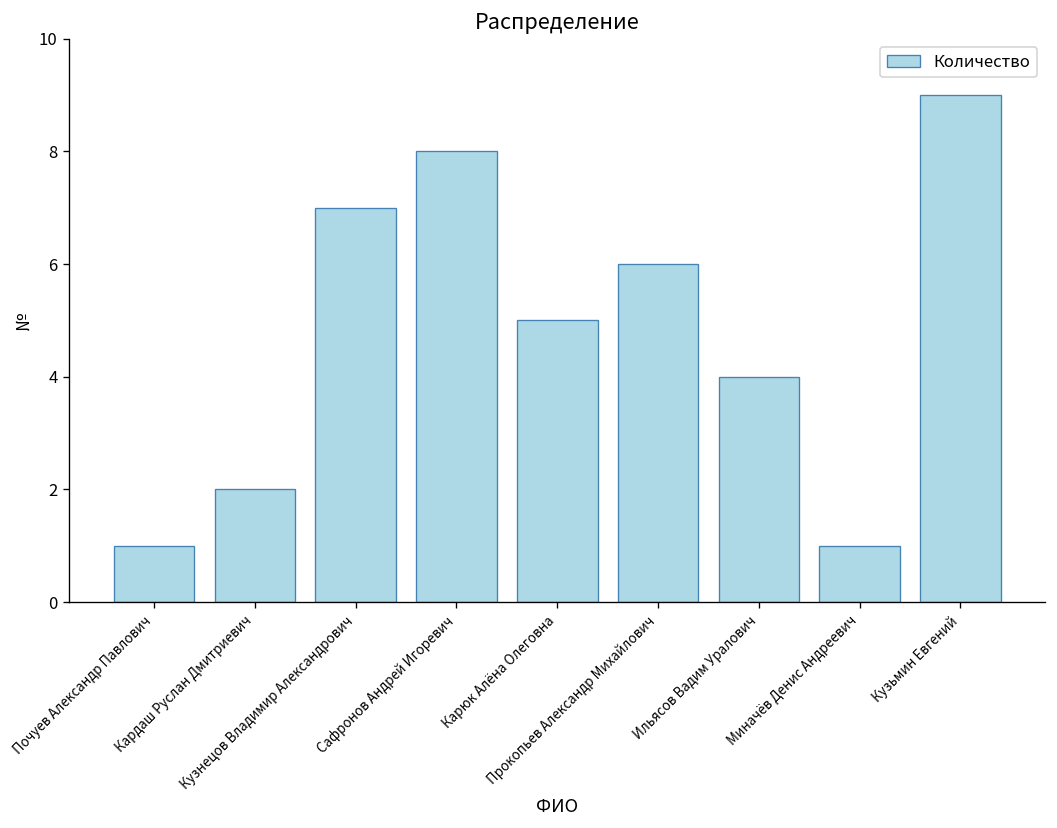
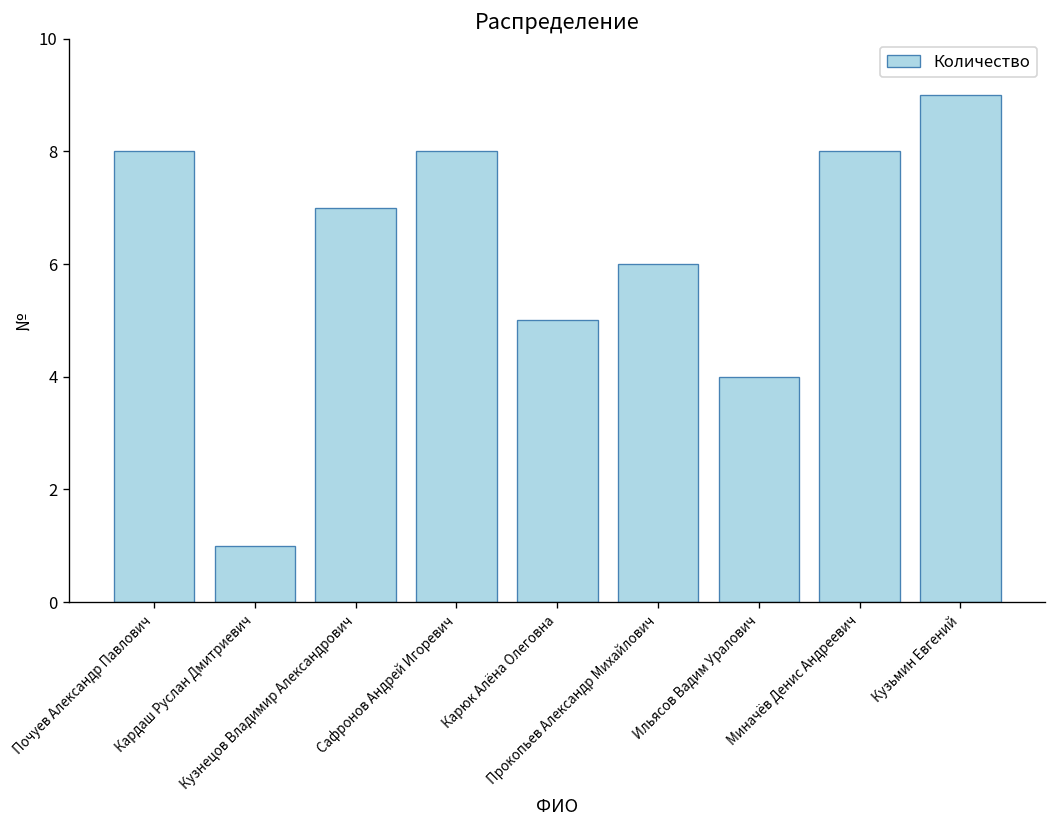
  {
-   "Почуев Александр Павлович": 1,
-   "Кардаш Руслан Дмитриевич": 2,
+   "Почуев Александр Павлович": 8,
+   "Кардаш Руслан Дмитриевич": 1,
    "Кузнецов Владимир Александрович": 7,
    "Сафронов Андрей Игоревич": 8,
    "Карюк Алёна Олеговна": 5,
    "Прокопьев Александр Михайлович": 6,
    "Ильясов Вадим Уралович": 4,
-   "Миначёв Денис Андреевич": 1,
+   "Миначёв Денис Андреевич": 8,
    "Кузьмин Евгений": 9
  }
